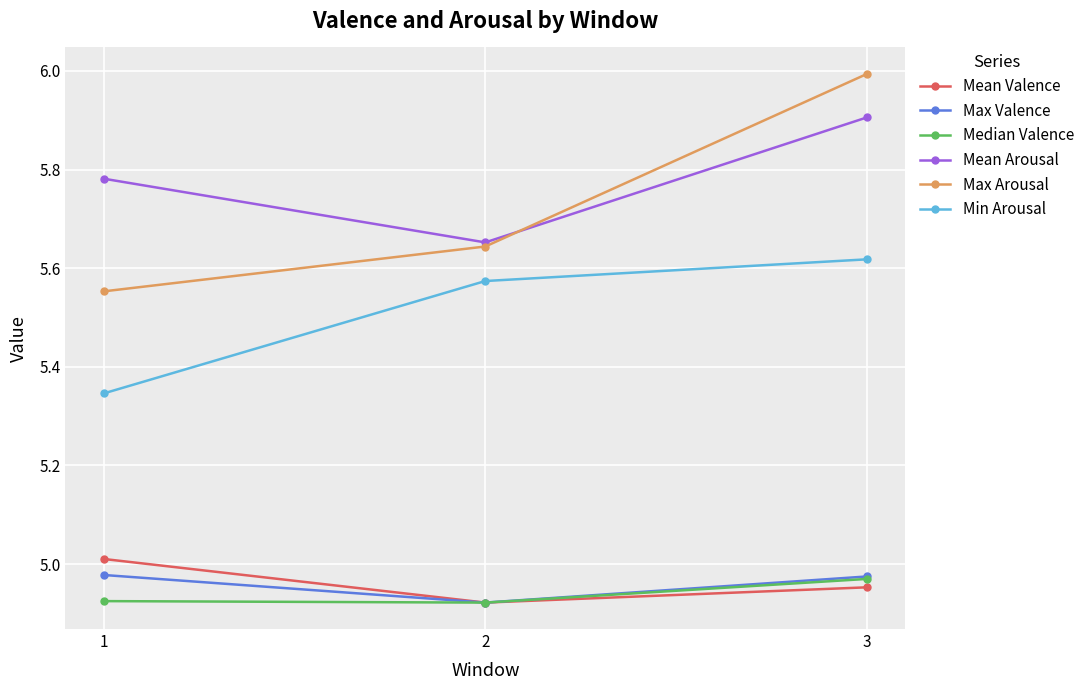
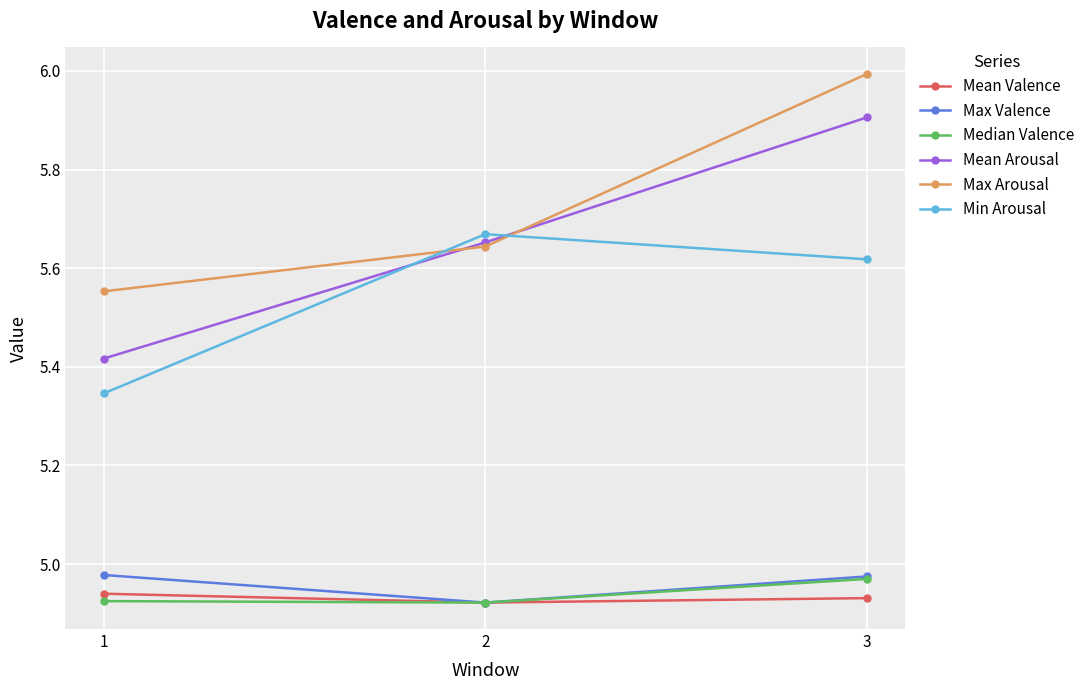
  {
    "Mean Valence": {
-     "1": 5.01,
-     "3": 4.95
+     "1": 4.94,
+     "3": 4.93
    },
    "Max Valence": {
      "1": 4.98
    },
    "Median Valence": {
      "1": 4.93
    },
    "Mean Arousal": {
-     "1": 5.78,
+     "1": 5.42,
      "2": 5.65,
      "3": 5.91
    },
    "Max Arousal": {
      "1": 5.55,
      "2": 5.64,
      "3": 5.99
    },
    "Min Arousal": {
      "1": 5.35,
-     "2": 5.57,
+     "2": 5.67,
      "3": 5.62
    }
  }
